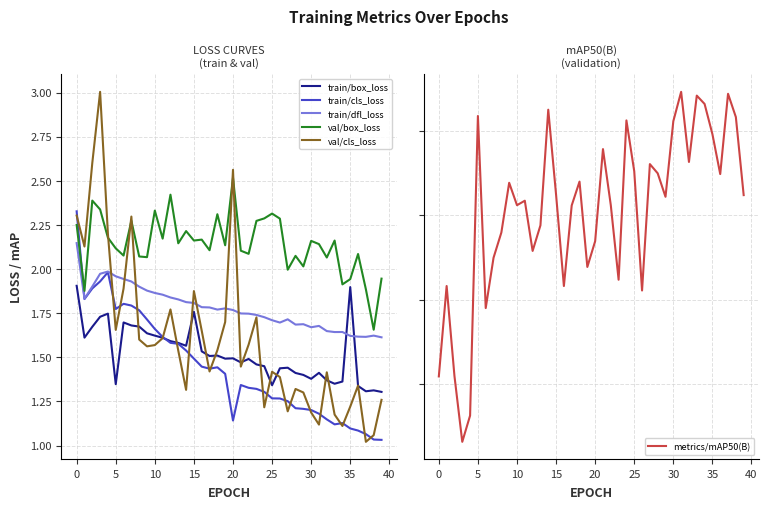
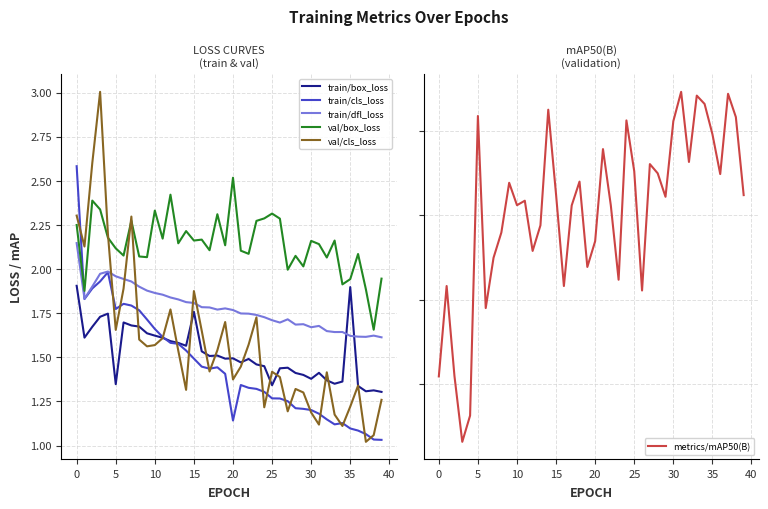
  {
    "LOSS CURVES (train & val)": {
      "train/box_loss": {
        "0": 1.91,
        "5": 1.35,
        "10": 1.62,
        "15": 1.76,
        "20": 1.49,
        "25": 1.34,
        "30": 1.38,
        "35": 1.90
      },
      "train/cls_loss": {
-       "0": 2.33,
+       "0": 2.58,
        "5": 1.77,
        "10": 1.66,
        "15": 1.49,
        "20": 1.14,
        "25": 1.27,
        "35": 1.10
      },
      "train/dfl_loss": {
        "0": 2.15,
        "5": 1.96,
        "10": 1.86,
        "15": 1.81,
        "20": 1.77,
        "25": 1.71,
        "30": 1.67,
        "35": 1.62
      },
      "val/box_loss": {
        "0": 2.25,
        "5": 2.12,
        "10": 2.33,
        "15": 2.16,
        "20": 2.52,
        "25": 2.31,
        "30": 2.16,
        "35": 1.94
      },
      "val/cls_loss": {
        "0": 2.30,
        "5": 1.66,
        "10": 1.57,
        "15": 1.88,
-       "20": 2.56,
+       "20": 1.37,
        "25": 1.42,
        "35": 1.22
      }
    }
  }
